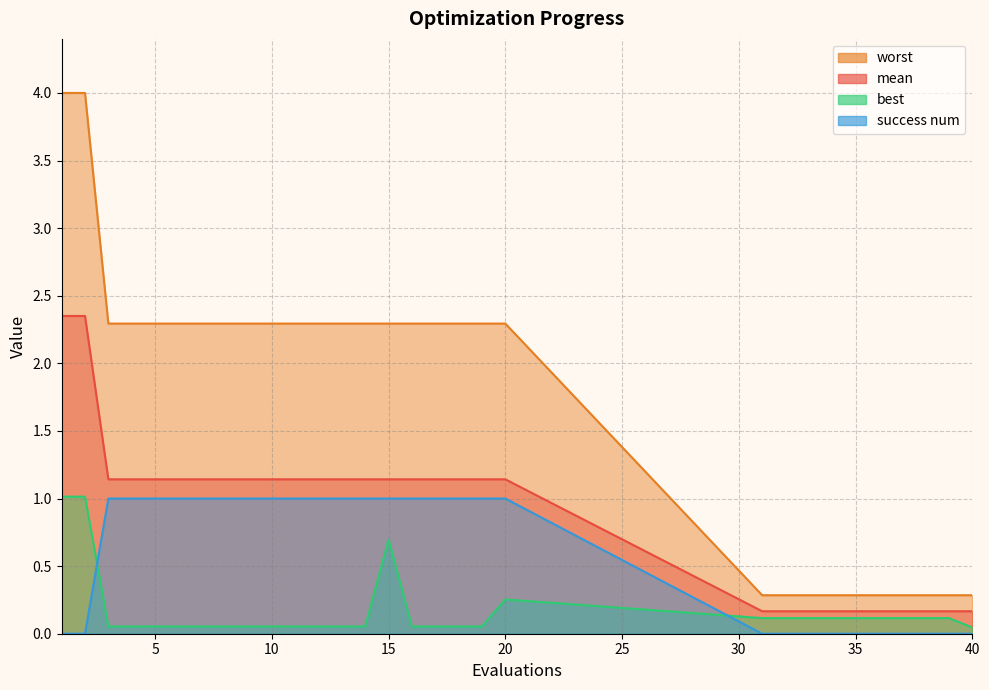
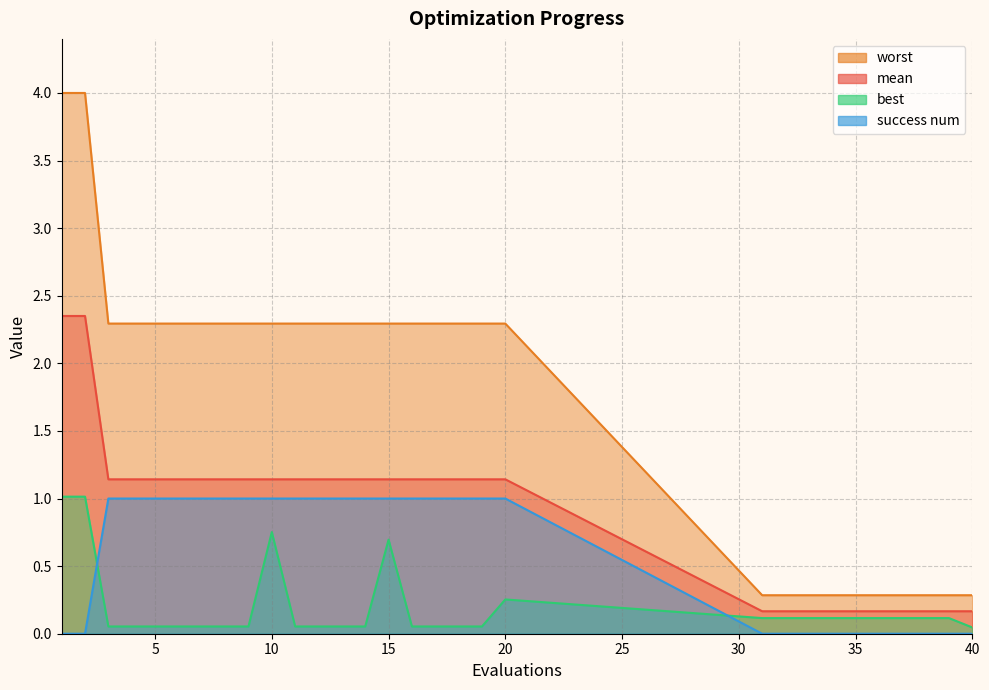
  {
    "best": {
      "5": 0.05,
-     "10": 0.05,
+     "10": 0.75,
      "15": 0.70,
      "20": 0.25,
      "35": 0.12,
      "40": 0.05
    },
    "success num": {
      "5": 1.00,
      "10": 1.00,
      "15": 1.00,
      "20": 1.00,
      "35": 0.00,
      "40": 0.00
    }
  }
